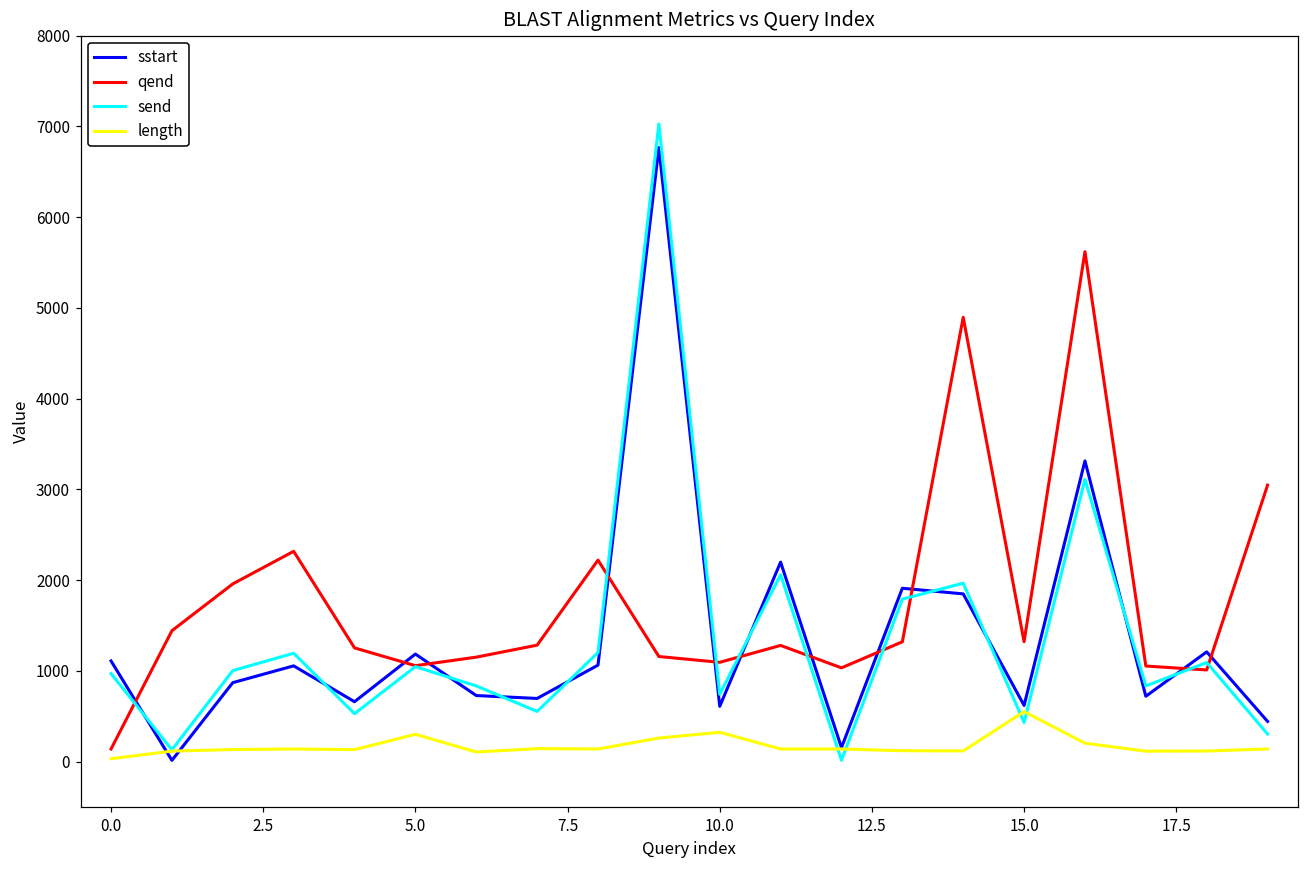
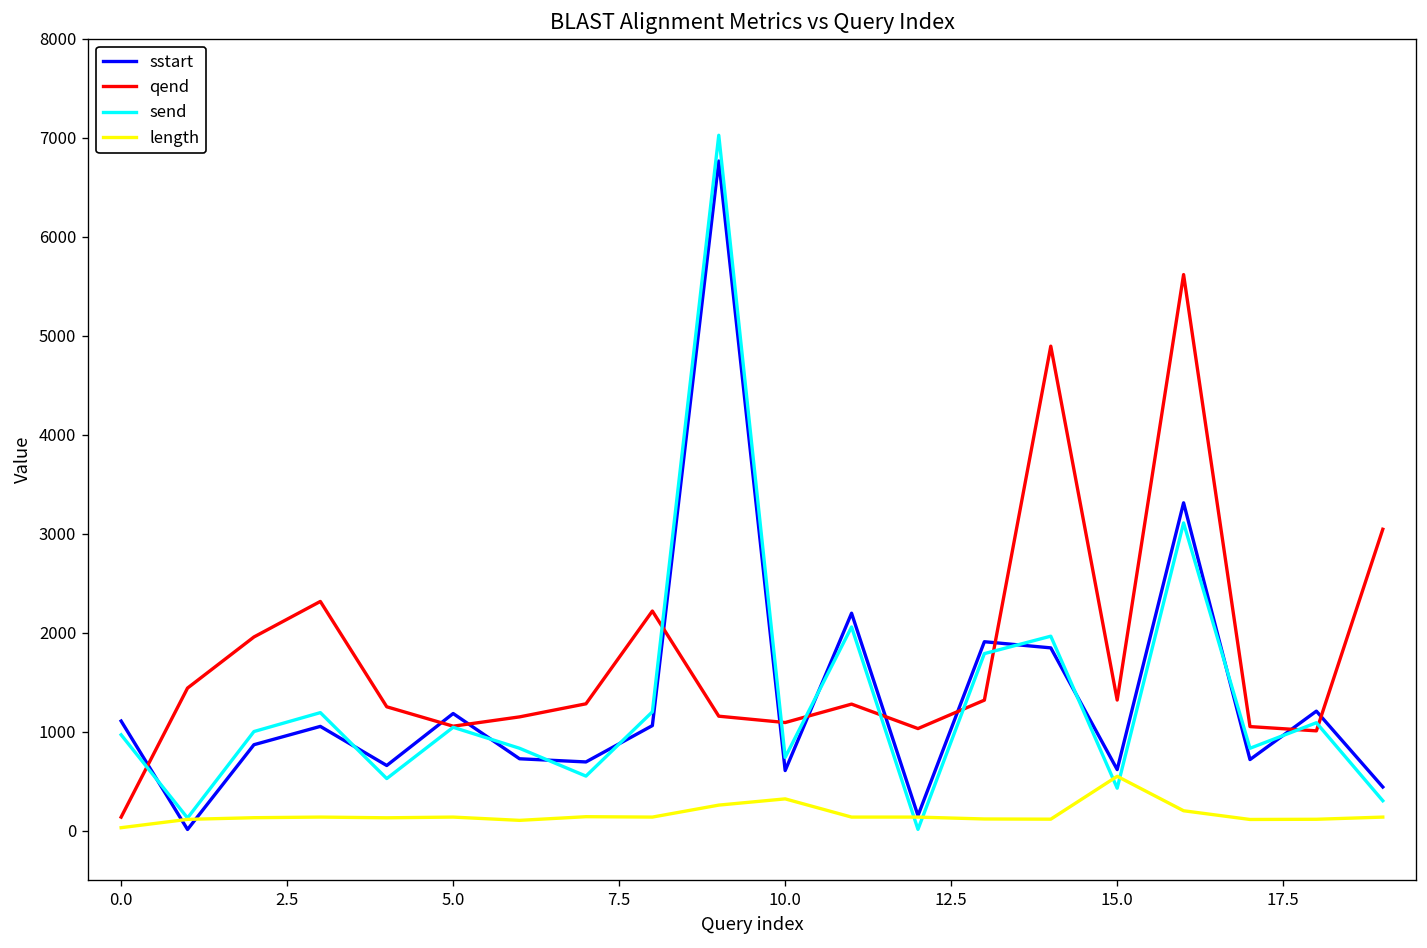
  {
    "sstart": {
      "0.0": 1100,
      "5.0": 1200,
      "10.0": 600,
      "15.0": 600
    },
    "qend": {
      "0.0": 100,
      "10.0": 1100,
      "15.0": 1300
    },
    "send": {
      "0.0": 1000,
      "10.0": 700,
      "15.0": 400
    },
    "length": {
      "0.0": 0,
-     "5.0": 300,
+     "5.0": 100,
      "10.0": 300,
      "15.0": 600
    }
  }
